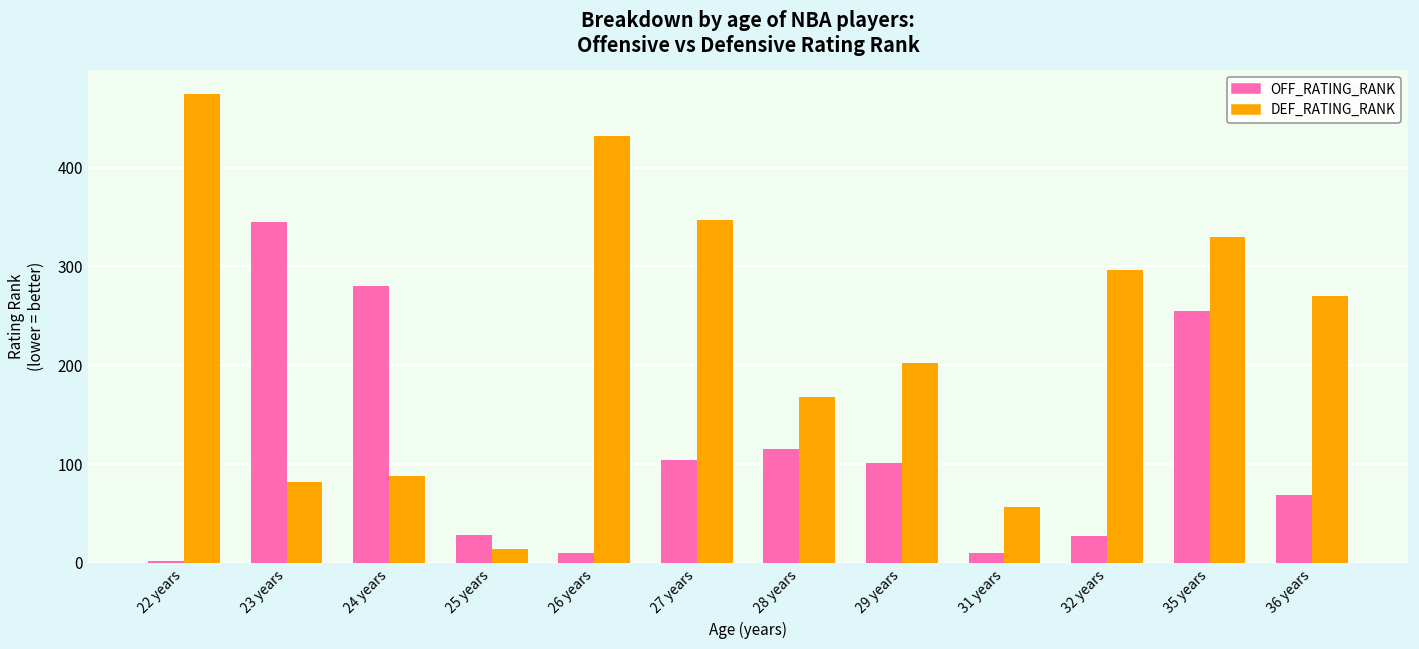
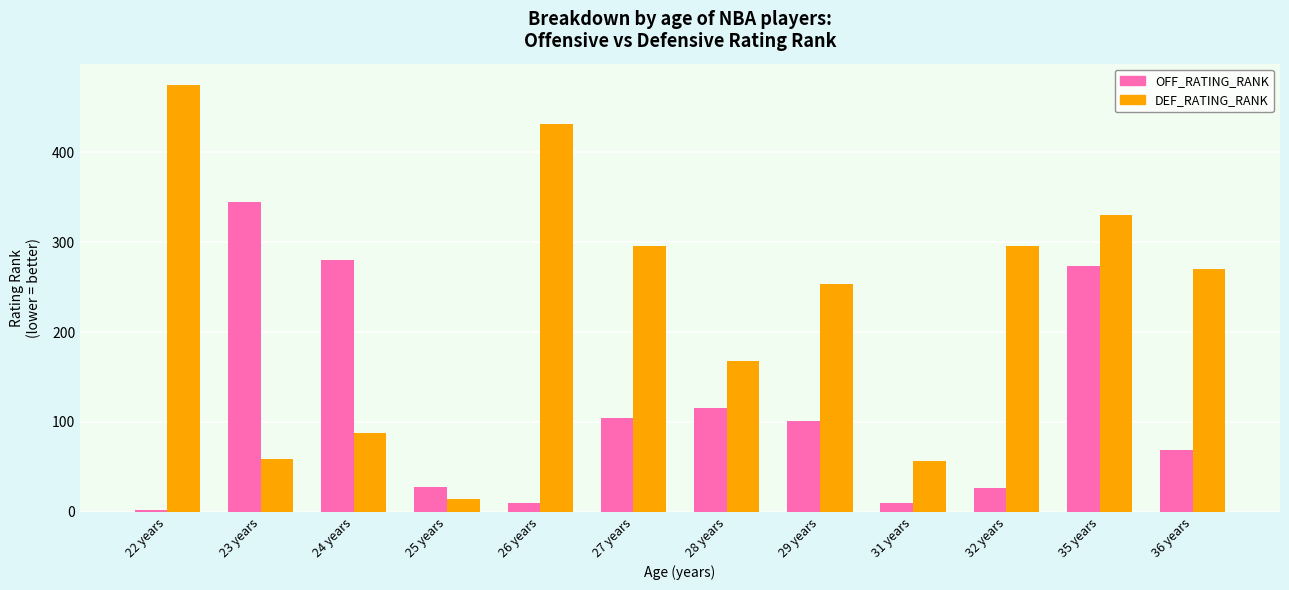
  {
    "OFF_RATING_RANK": {
      "23 years": 350,
      "24 years": 280,
      "25 years": 30,
      "26 years": 10,
      "27 years": 100,
      "28 years": 120,
      "29 years": 100,
      "31 years": 10,
      "32 years": 30,
-     "35 years": 260,
+     "35 years": 270,
      "36 years": 70
    },
    "DEF_RATING_RANK": {
      "22 years": 480,
-     "23 years": 80,
+     "23 years": 60,
      "24 years": 90,
      "25 years": 10,
      "26 years": 430,
-     "27 years": 350,
+     "27 years": 300,
      "28 years": 170,
-     "29 years": 200,
+     "29 years": 250,
      "31 years": 60,
      "32 years": 300,
      "35 years": 330,
      "36 years": 270
    }
  }
